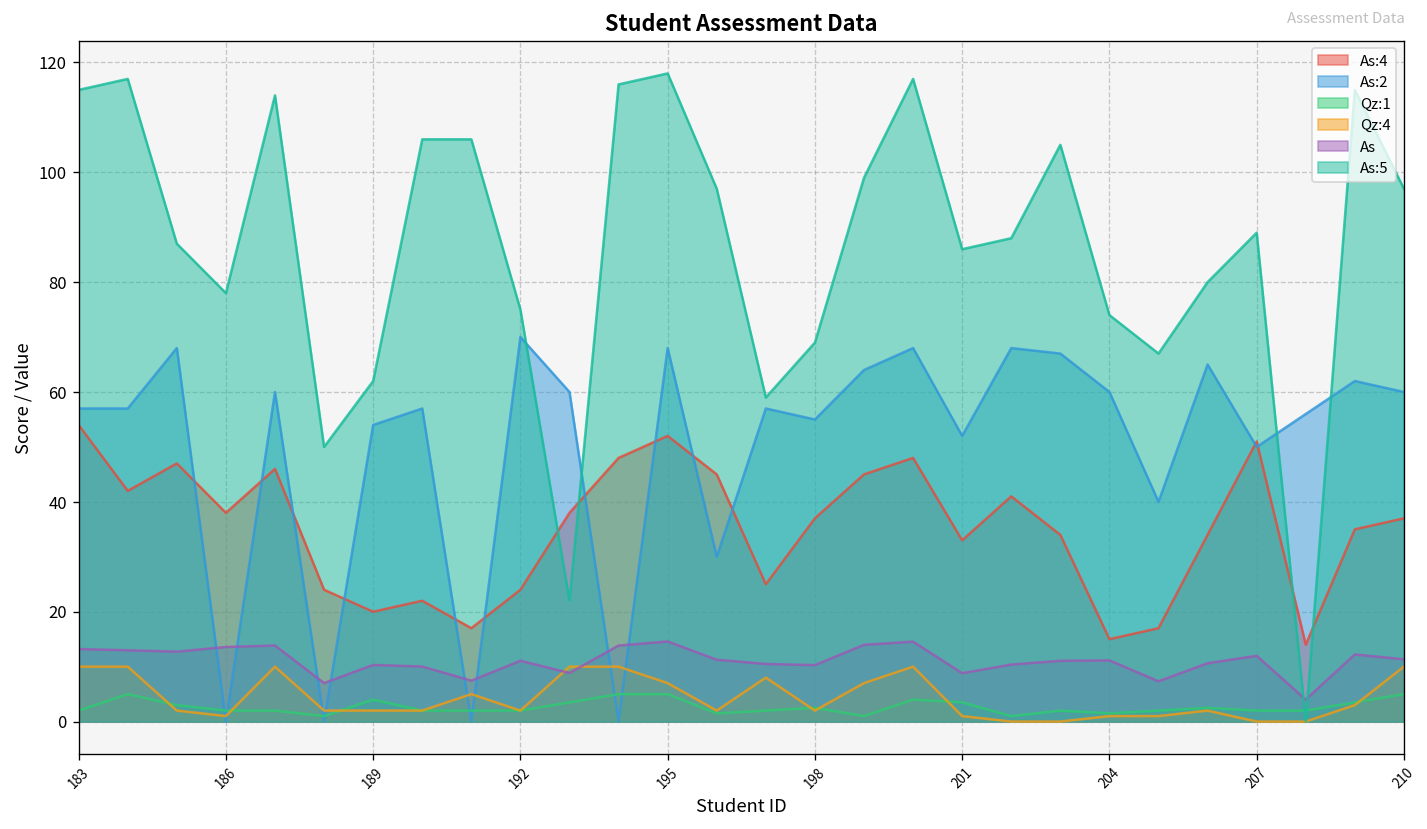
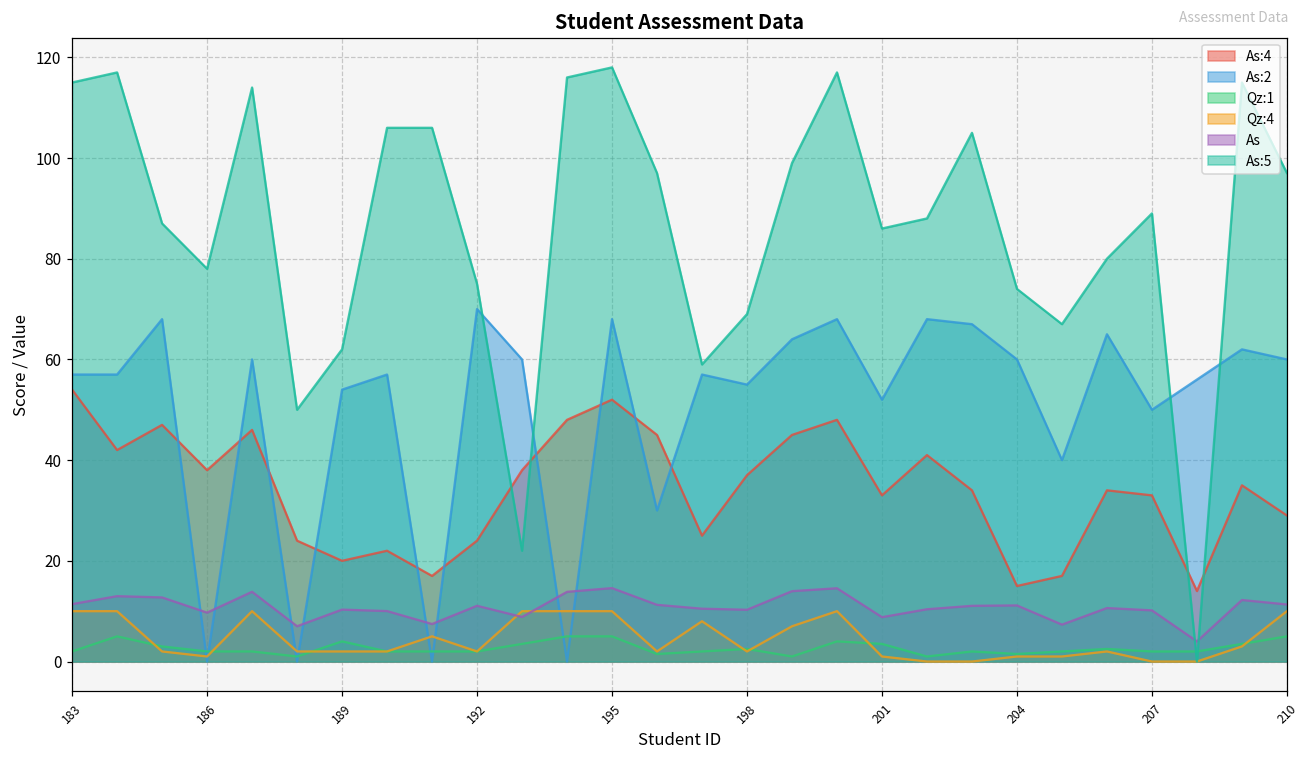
  {
    "As:4": {
      "183": 54,
      "186": 38,
      "189": 20,
      "192": 24,
      "195": 52,
      "198": 37,
      "201": 33,
      "204": 15,
-     "207": 51,
-     "210": 37
+     "207": 33,
+     "210": 29
    },
    "Qz:4": {
      "183": 10,
      "186": 1,
      "189": 2,
-     "195": 7,
+     "195": 10,
      "201": 1,
      "207": 0,
      "210": 10
    },
    "As": {
-     "183": 13,
-     "186": 14,
+     "183": 11,
+     "186": 10,
      "189": 10,
      "192": 11,
      "195": 15,
      "198": 10,
      "201": 9,
      "204": 11,
-     "207": 12,
+     "207": 10,
      "210": 11
    }
  }
